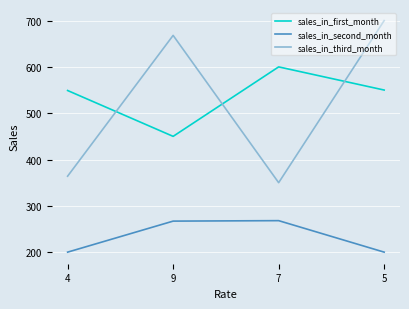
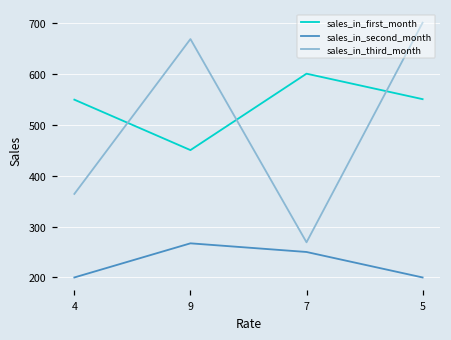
  {
    "sales_in_first_month": {
      "4": 550,
      "9": 450,
      "7": 600,
      "5": 550
    },
    "sales_in_second_month": {
      "4": 200,
      "9": 270,
-     "7": 270,
+     "7": 250,
      "5": 200
    },
    "sales_in_third_month": {
      "4": 360,
      "9": 670,
-     "7": 350
+     "7": 270
    }
  }
